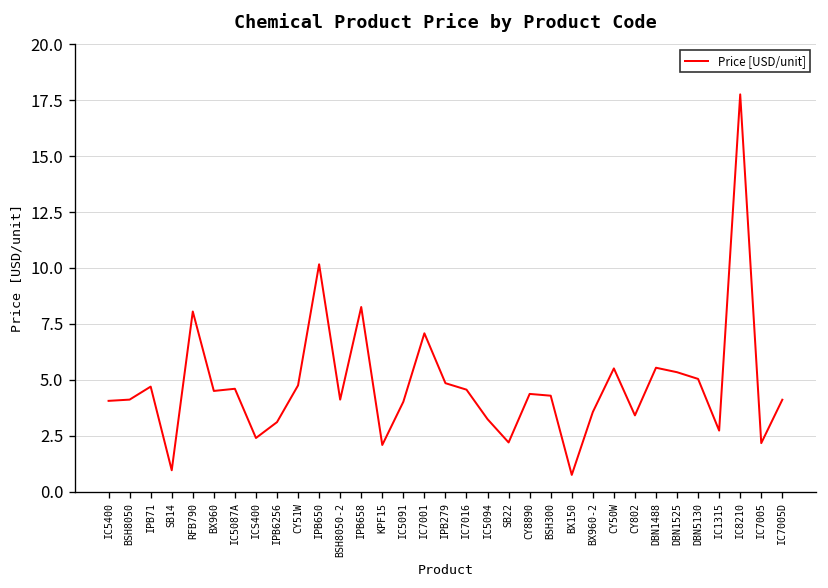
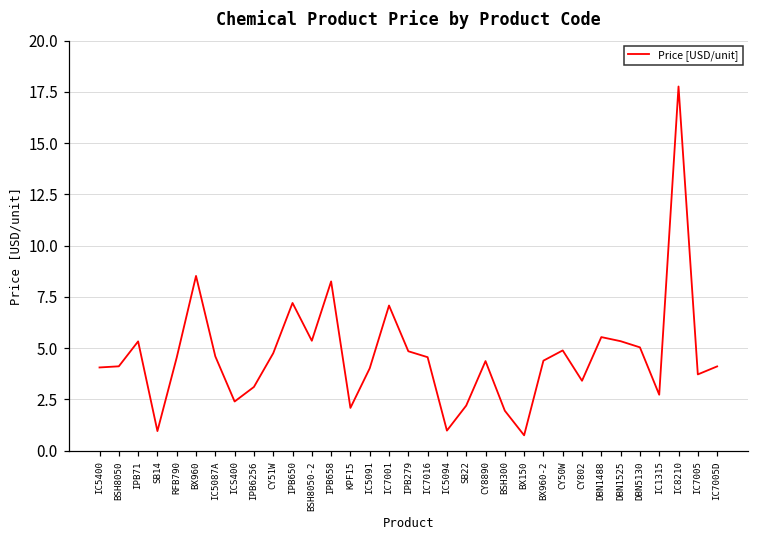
  {
    "IC5400": 4.1,
    "BSH8050": 4.1,
-   "IPB71": 4.7,
+   "IPB71": 5.3,
    "SB14": 1.0,
-   "RFB790": 8.1,
-   "BX960": 4.5,
+   "RFB790": 4.5,
+   "BX960": 8.5,
    "IC5087A": 4.6,
    "ICS400": 2.4,
    "IPB6256": 3.1,
    "CY51W": 4.8,
-   "IPB650": 10.2,
-   "BSH8050-2": 4.1,
+   "IPB650": 7.2,
+   "BSH8050-2": 5.4,
    "IPB658": 8.3,
    "KPF15": 2.1,
    "IC5091": 4.0,
    "IC7001": 7.1,
    "IPB279": 4.8,
    "IC7016": 4.6,
-   "IC5094": 3.2,
+   "IC5094": 1.0,
    "SB22": 2.2,
    "CY8890": 4.4,
-   "BSH300": 4.3,
+   "BSH300": 2.0,
    "BX150": 0.8,
-   "BX960-2": 3.6,
-   "CY50W": 5.5,
+   "BX960-2": 4.4,
+   "CY50W": 4.9,
    "CY802": 3.4,
    "DBN1488": 5.5,
    "DBN1525": 5.3,
    "DBN5130": 5.0,
    "IC1315": 2.7,
    "IC8210": 17.8,
-   "IC7005": 2.2,
+   "IC7005": 3.7,
    "IC7005D": 4.1
  }
